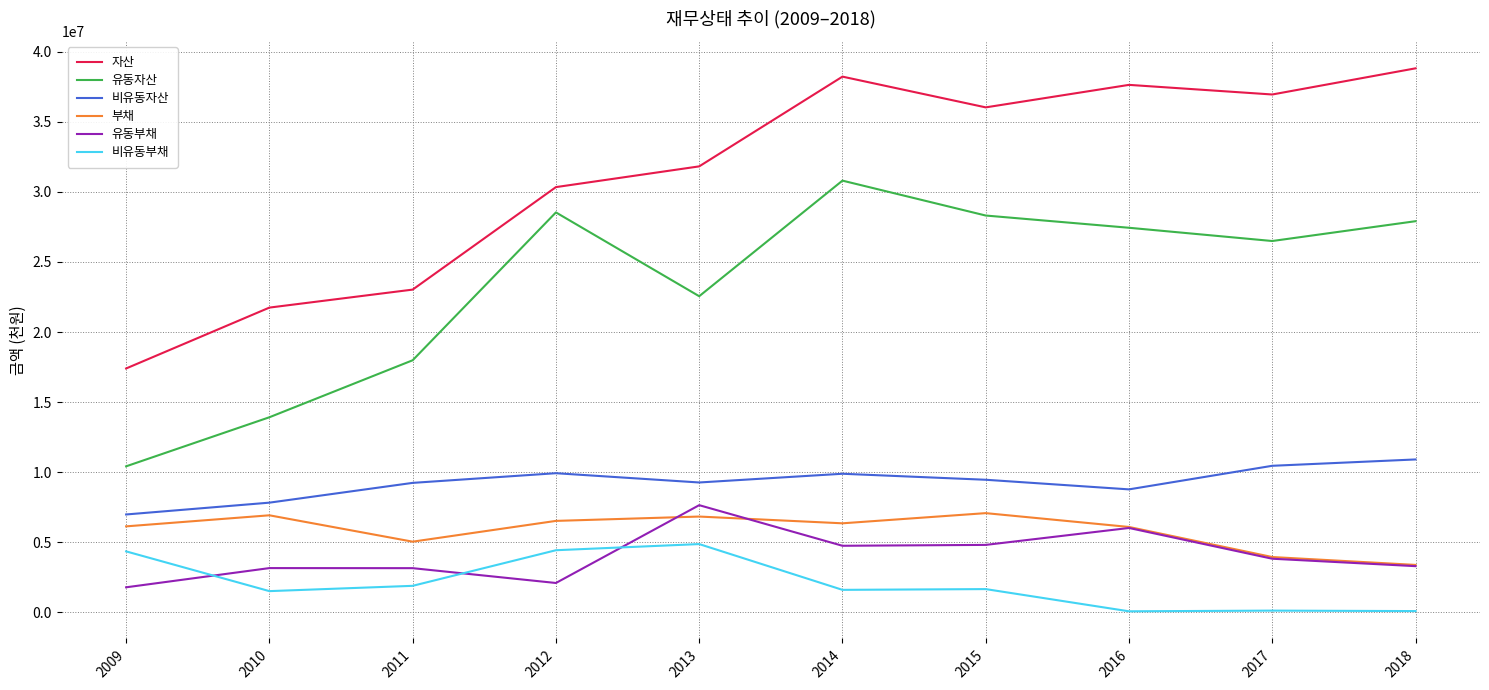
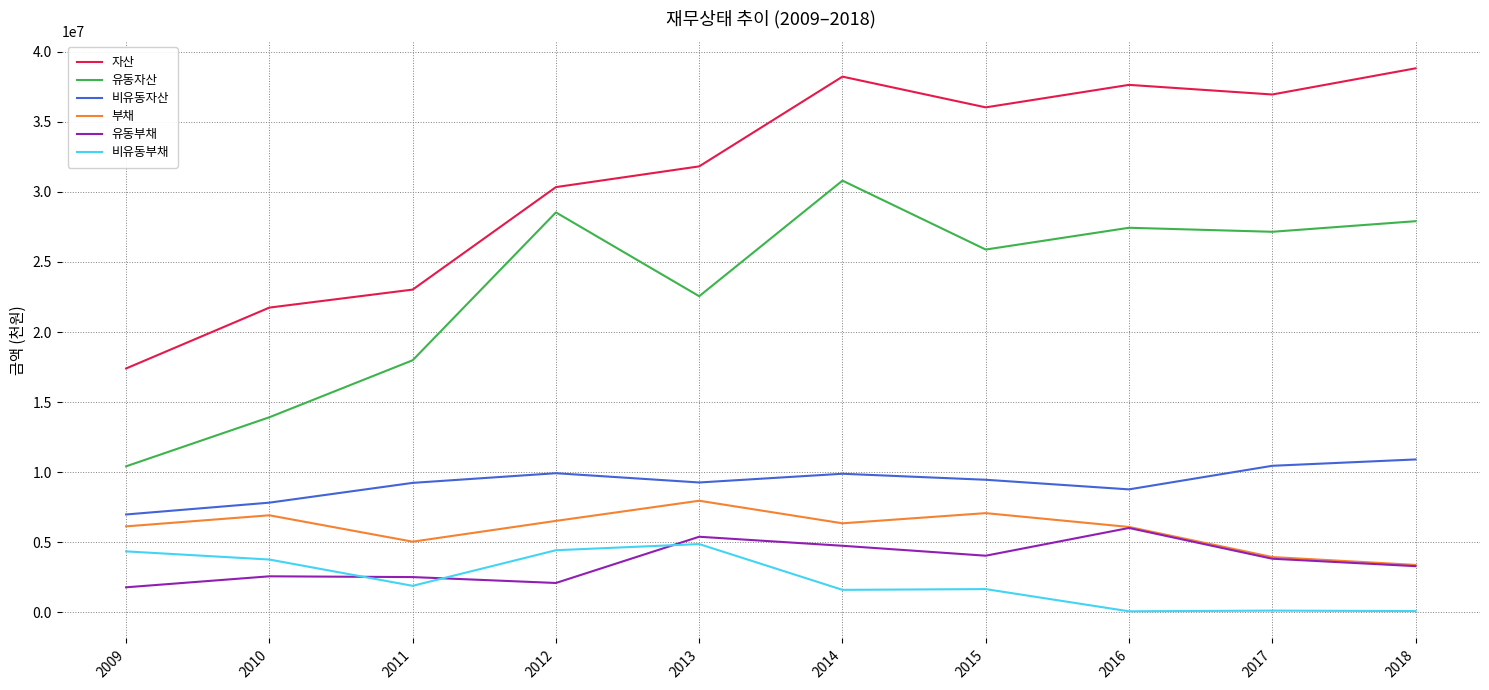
  {
    "자산": {
      "2009": 17400000,
      "2010": 21700000,
      "2011": 23000000,
      "2012": 30300000,
      "2013": 31800000,
      "2014": 38200000,
      "2015": 36000000,
      "2016": 37600000,
      "2017": 36900000,
      "2018": 38800000
    },
    "유동자산": {
      "2009": 10400000,
      "2010": 13900000,
      "2011": 18000000,
      "2012": 28500000,
      "2013": 22600000,
      "2014": 30800000,
-     "2015": 28300000,
+     "2015": 25900000,
      "2016": 27400000,
-     "2017": 26500000,
+     "2017": 27200000,
      "2018": 27900000
    },
    "비유동자산": {
      "2009": 7000000,
      "2010": 7800000,
      "2011": 9200000,
      "2012": 9900000,
      "2013": 9300000,
      "2014": 9900000,
      "2015": 9500000,
      "2016": 8800000,
      "2017": 10500000,
      "2018": 10900000
    },
    "부채": {
      "2009": 6100000,
      "2010": 6900000,
      "2011": 5000000,
      "2012": 6500000,
-     "2013": 6800000,
+     "2013": 8000000,
      "2014": 6400000,
      "2015": 7100000
    },
    "유동부채": {
      "2009": 1800000,
-     "2010": 3200000,
-     "2011": 3200000,
+     "2010": 2600000,
+     "2011": 2500000,
      "2012": 2100000,
-     "2013": 7600000,
+     "2013": 5400000,
      "2014": 4700000,
-     "2015": 4800000
+     "2015": 4000000
    },
    "비유동부채": {
      "2009": 4300000,
-     "2010": 1500000,
+     "2010": 3800000,
      "2011": 1900000,
      "2012": 4400000,
      "2013": 4900000,
      "2014": 1600000,
      "2015": 1700000,
      "2016": 100000,
      "2017": 100000,
      "2018": 100000
    }
  }
